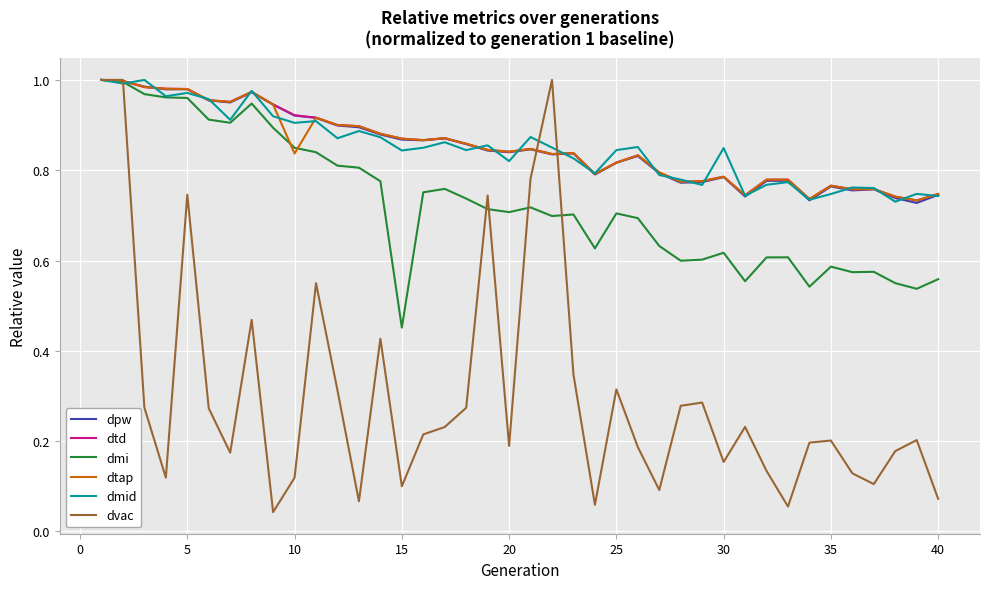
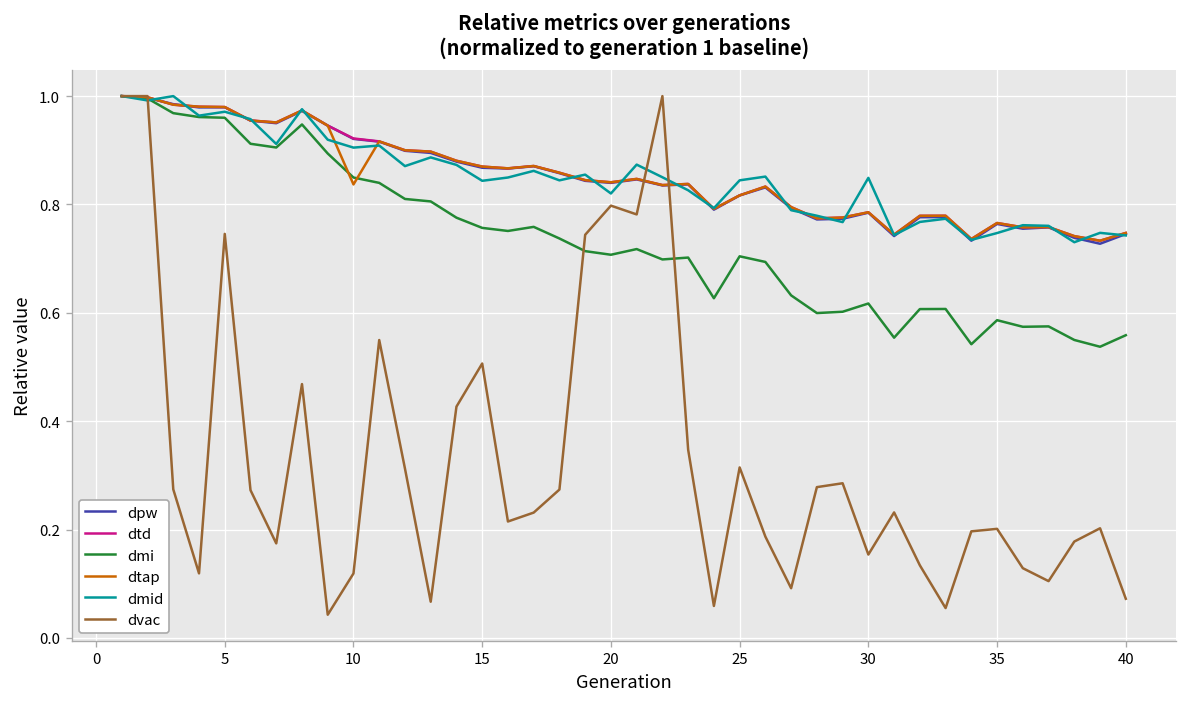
  {
    "dmi": {
      "5": 0.96,
      "10": 0.85,
-     "15": 0.45,
+     "15": 0.76,
      "20": 0.71,
      "25": 0.70,
      "30": 0.62,
      "35": 0.59,
      "40": 0.56
    },
    "dtap": {
      "10": 0.84
    },
    "dmid": {
      "5": 0.97,
      "10": 0.90,
      "15": 0.84,
      "20": 0.82,
      "25": 0.84,
      "30": 0.85,
      "35": 0.75
    },
    "dvac": {
      "5": 0.75,
      "10": 0.12,
-     "15": 0.10,
-     "20": 0.19,
+     "15": 0.51,
+     "20": 0.80,
      "25": 0.31,
      "30": 0.15,
      "35": 0.20,
      "40": 0.07
    }
  }
